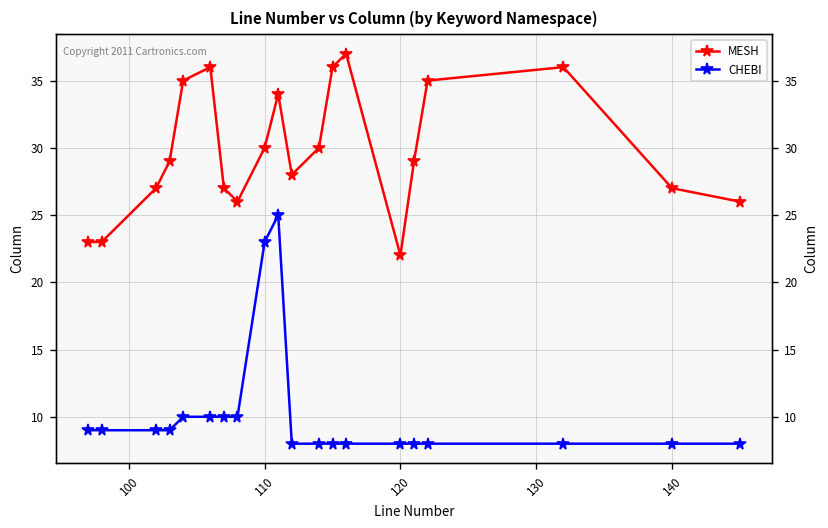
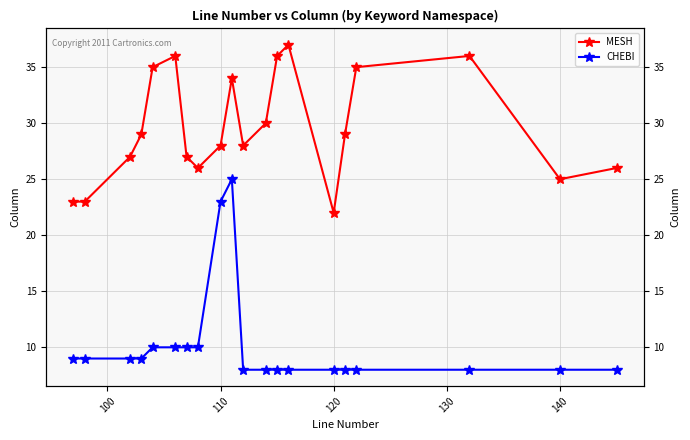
  {
    "MESH": {
-     "110": 30,
+     "110": 28,
      "120": 22,
-     "140": 27
+     "140": 25
    },
    "CHEBI": {
      "110": 23,
      "120": 8,
      "140": 8
    }
  }
